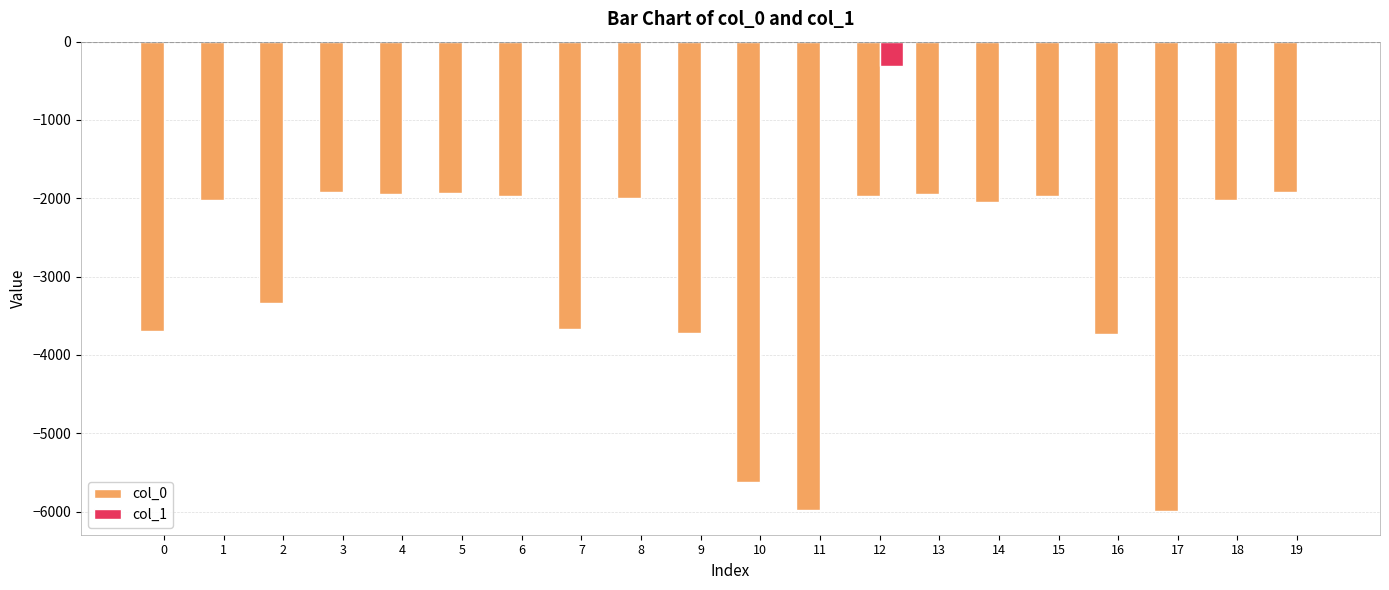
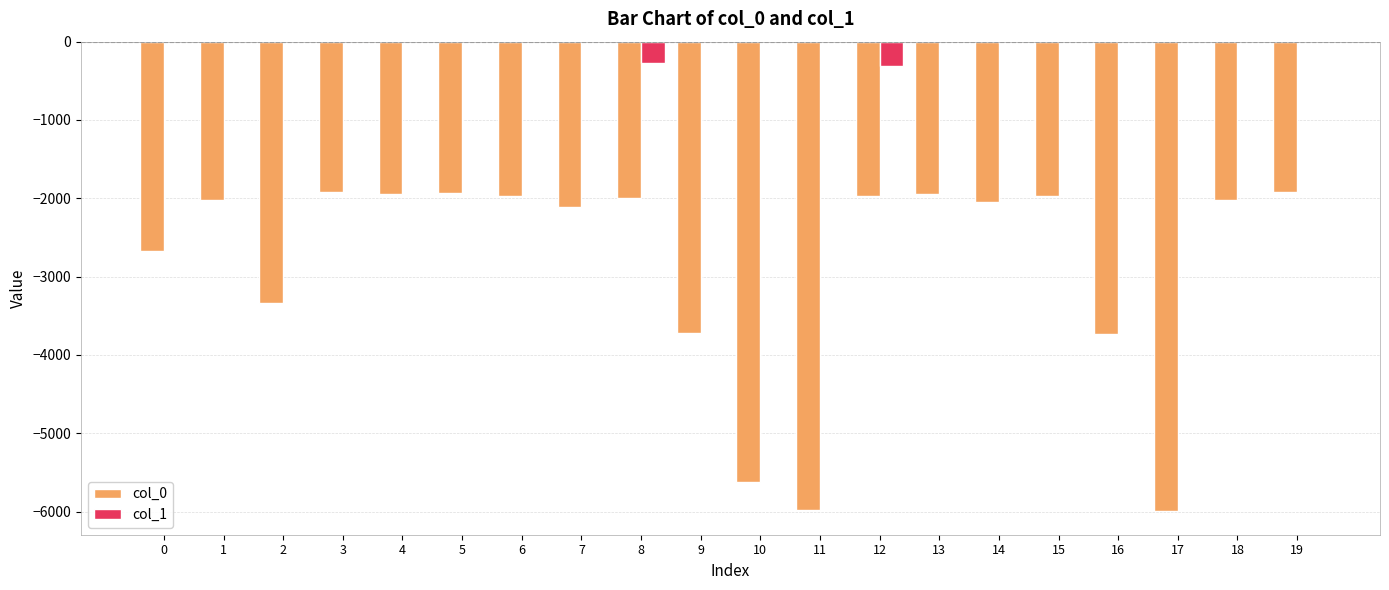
  {
    "col_0": {
-     "0": -3700,
+     "0": -2700,
      "1": -2000,
      "2": -3300,
      "3": -1900,
      "4": -1900,
      "5": -1900,
      "6": -2000,
-     "7": -3700,
+     "7": -2100,
      "8": -2000,
      "9": -3700,
      "10": -5600,
      "11": -6000,
      "12": -2000,
      "13": -1900,
      "14": -2100,
      "15": -2000,
      "16": -3700,
      "17": -6000,
      "18": -2000,
      "19": -1900
    },
    "col_1": {
      "0": 0,
      "2": 0,
-     "8": 0,
+     "8": -300,
      "10": 0,
      "12": -300
    }
  }
